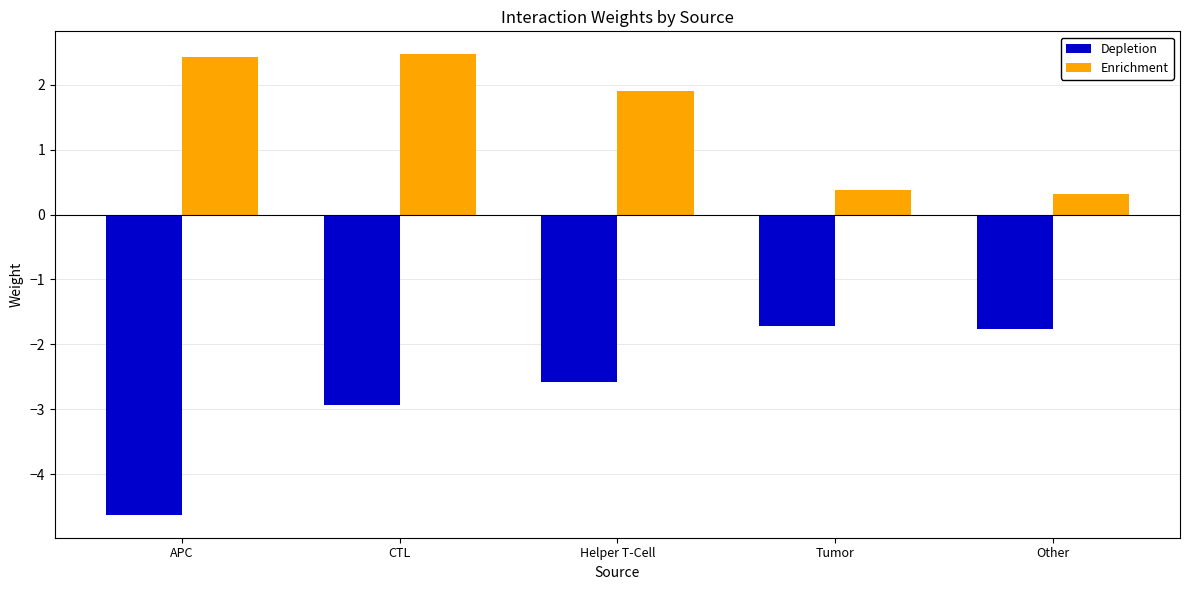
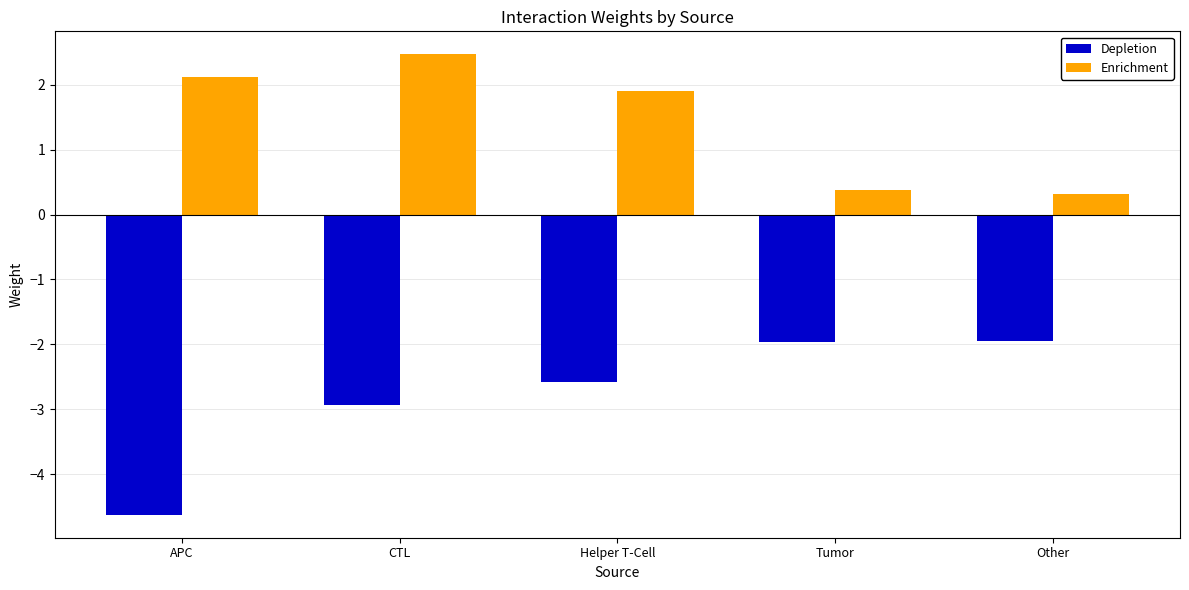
  {
    "Depletion": {
      "APC": -4.6,
      "CTL": -2.9,
      "Helper T-Cell": -2.6,
-     "Tumor": -1.7,
-     "Other": -1.8
+     "Tumor": -2.0,
+     "Other": -2.0
    },
    "Enrichment": {
-     "APC": 2.4,
+     "APC": 2.1,
      "CTL": 2.5,
      "Helper T-Cell": 1.9,
      "Tumor": 0.4,
      "Other": 0.3
    }
  }
